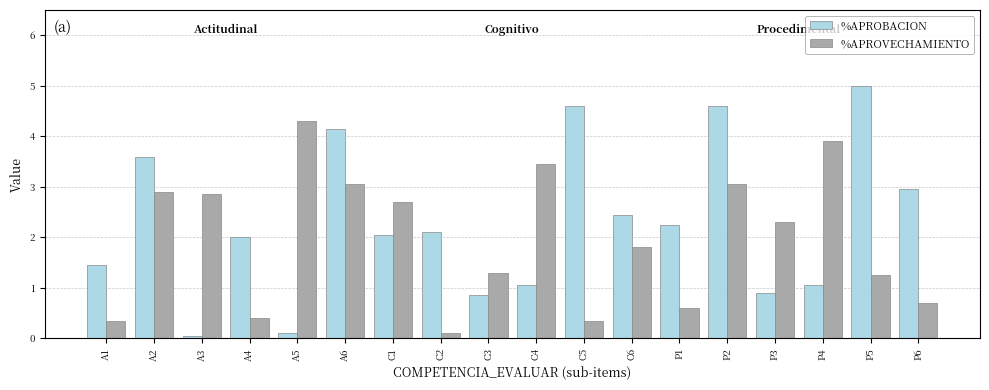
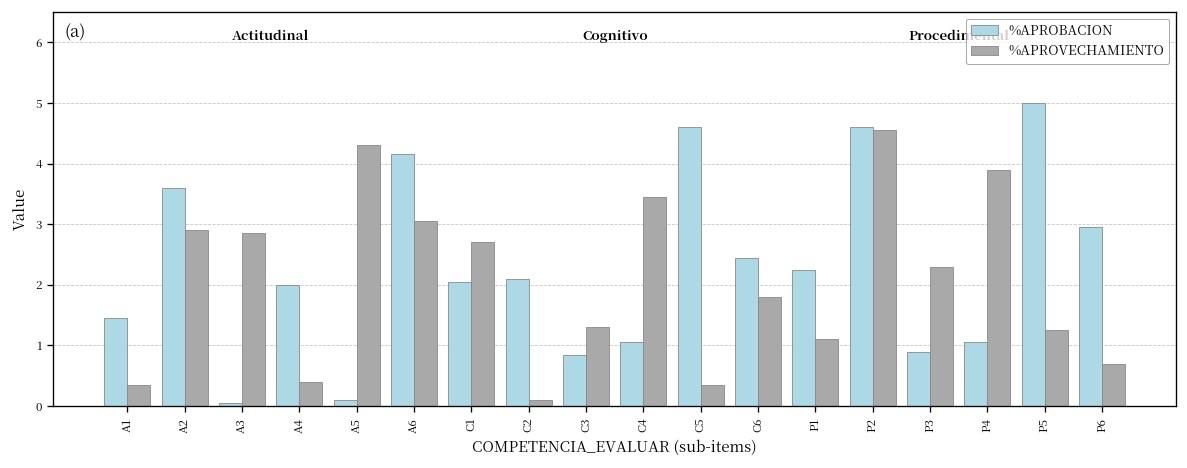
  {
    "%APROBACION": {
      "A1": 1.5,
      "A2": 3.6,
      "A3": 0.1,
      "A4": 2.0,
      "A5": 0.1,
      "A6": 4.2,
      "C1": 2.1,
      "C2": 2.1,
      "C3": 0.9,
      "C4": 1.1,
      "C5": 4.6,
      "C6": 2.5,
      "P1": 2.3,
      "P2": 4.6,
      "P3": 0.9,
      "P4": 1.1,
      "P5": 5.0,
      "P6": 3.0
    },
    "%APROVECHAMIENTO": {
      "A1": 0.4,
      "A2": 2.9,
      "A3": 2.9,
      "A4": 0.4,
      "A5": 4.3,
      "A6": 3.1,
      "C1": 2.7,
      "C2": 0.1,
      "C3": 1.3,
      "C4": 3.5,
      "C5": 0.4,
      "C6": 1.8,
-     "P1": 0.6,
-     "P2": 3.1,
+     "P1": 1.1,
+     "P2": 4.6,
      "P3": 2.3,
      "P4": 3.9,
      "P5": 1.3,
      "P6": 0.7
    }
  }
